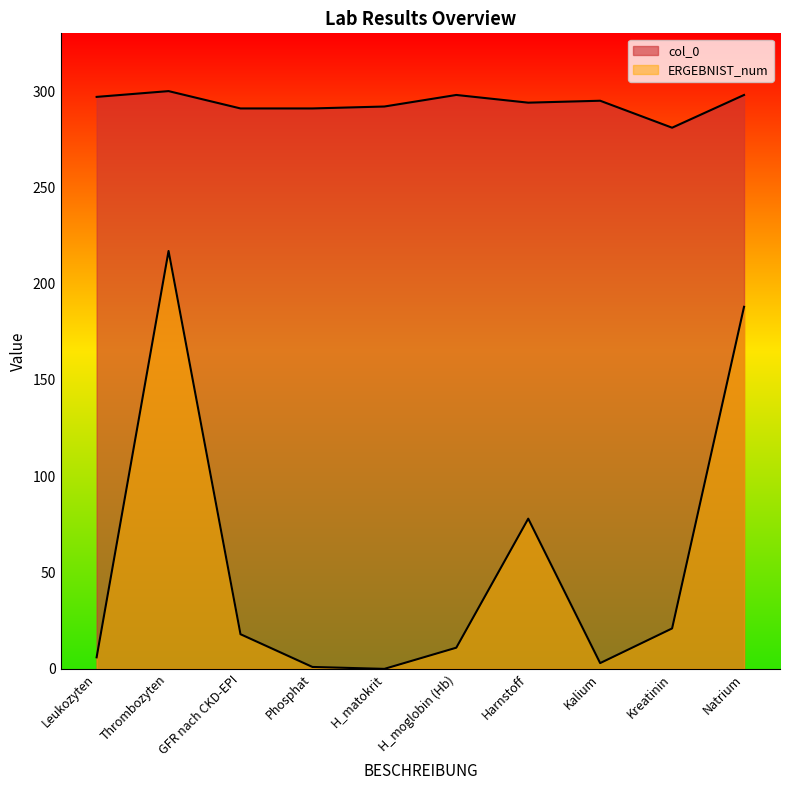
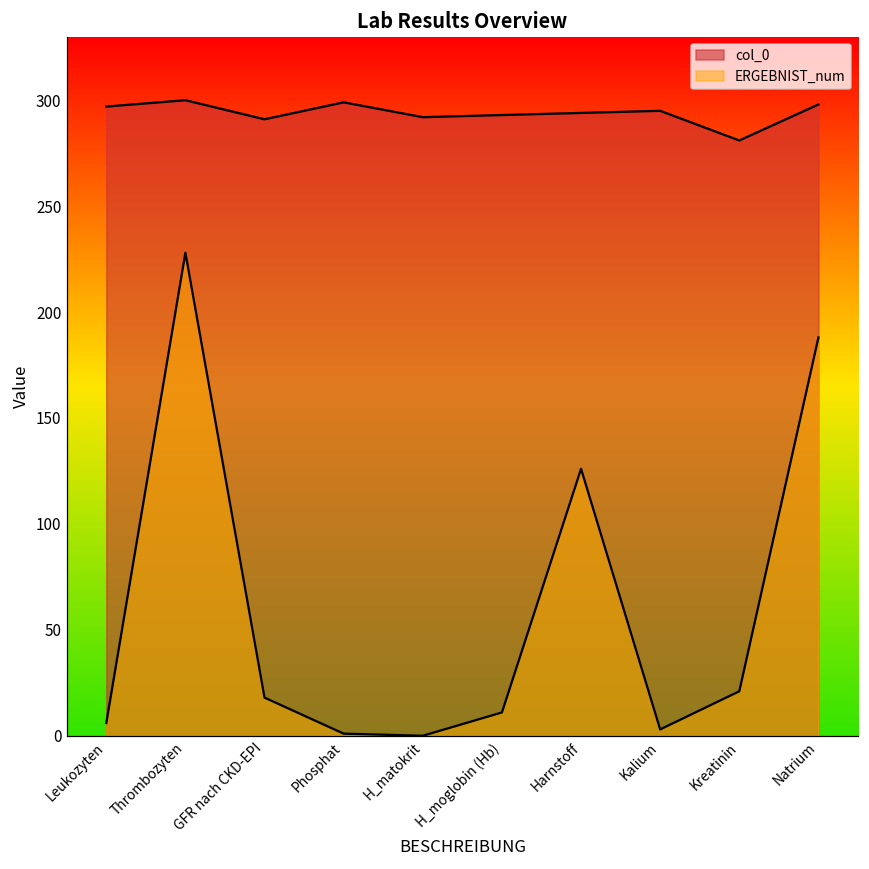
  {
    "col_0": {
      "Leukozyten": 297,
      "Thrombozyten": 300,
      "GFR nach CKD-EPI": 291,
-     "Phosphat": 291,
+     "Phosphat": 299,
      "H_matokrit": 292,
-     "H_moglobin (Hb)": 298,
+     "H_moglobin (Hb)": 293,
      "Harnstoff": 294,
      "Kalium": 295,
      "Kreatinin": 281,
      "Natrium": 298
    },
    "ERGEBNIST_num": {
      "Leukozyten": 6,
-     "Thrombozyten": 217,
+     "Thrombozyten": 228,
      "GFR nach CKD-EPI": 18,
      "Phosphat": 1,
      "H_matokrit": 0,
      "H_moglobin (Hb)": 11,
-     "Harnstoff": 78,
+     "Harnstoff": 126,
      "Kalium": 3,
      "Kreatinin": 21,
      "Natrium": 188
    }
  }
